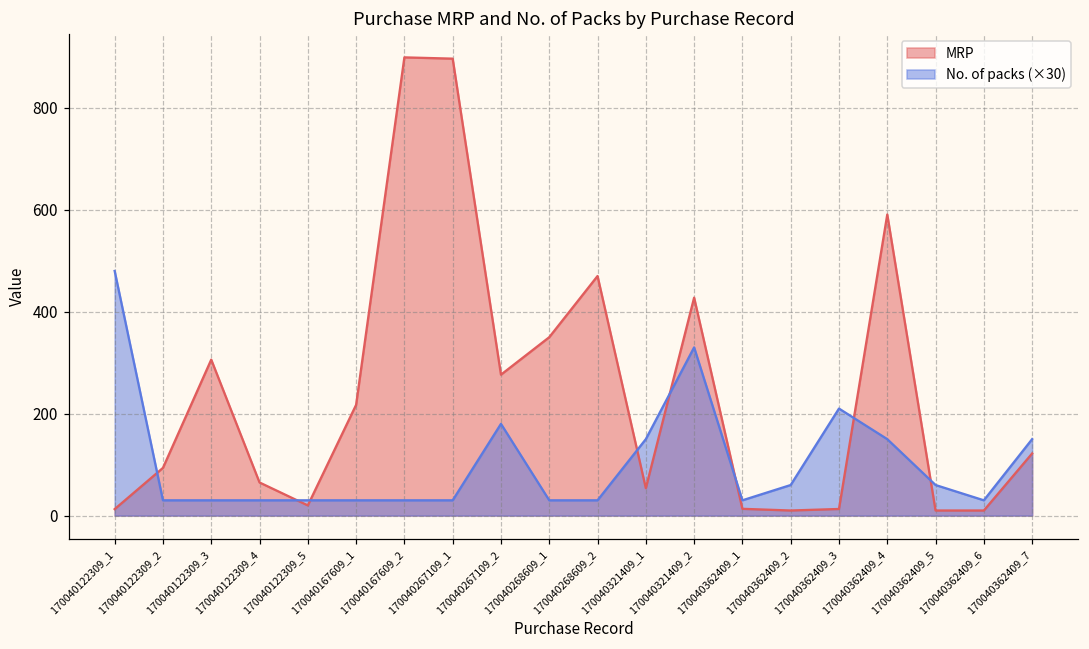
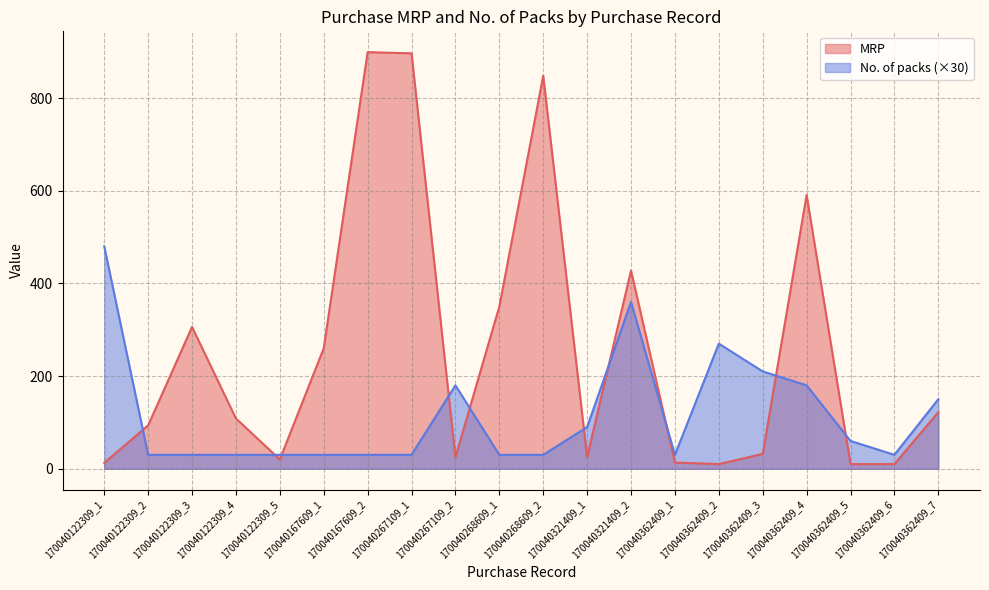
  {
    "MRP": {
      "170040122309_1": 10,
      "170040122309_2": 90,
      "170040122309_3": 310,
-     "170040122309_4": 70,
+     "170040122309_4": 110,
      "170040122309_5": 20,
-     "170040167609_1": 220,
+     "170040167609_1": 260,
      "170040167609_2": 900,
      "170040267109_1": 900,
-     "170040267109_2": 280,
+     "170040267109_2": 30,
      "170040268609_1": 350,
-     "170040268609_2": 470,
-     "170040321409_1": 50,
+     "170040268609_2": 850,
+     "170040321409_1": 30,
      "170040321409_2": 430,
      "170040362409_1": 10,
      "170040362409_2": 10,
-     "170040362409_3": 10,
+     "170040362409_3": 30,
      "170040362409_4": 590,
      "170040362409_5": 10,
      "170040362409_6": 10,
      "170040362409_7": 120
    },
    "No. of packs (×30)": {
      "170040122309_1": 480,
      "170040122309_2": 30,
      "170040122309_3": 30,
      "170040122309_4": 30,
      "170040122309_5": 30,
      "170040167609_1": 30,
      "170040167609_2": 30,
      "170040267109_1": 30,
      "170040267109_2": 180,
      "170040268609_1": 30,
      "170040268609_2": 30,
-     "170040321409_1": 150,
-     "170040321409_2": 330,
+     "170040321409_1": 90,
+     "170040321409_2": 360,
      "170040362409_1": 30,
-     "170040362409_2": 60,
+     "170040362409_2": 270,
      "170040362409_3": 210,
-     "170040362409_4": 150,
+     "170040362409_4": 180,
      "170040362409_5": 60,
      "170040362409_6": 30,
      "170040362409_7": 150
    }
  }
